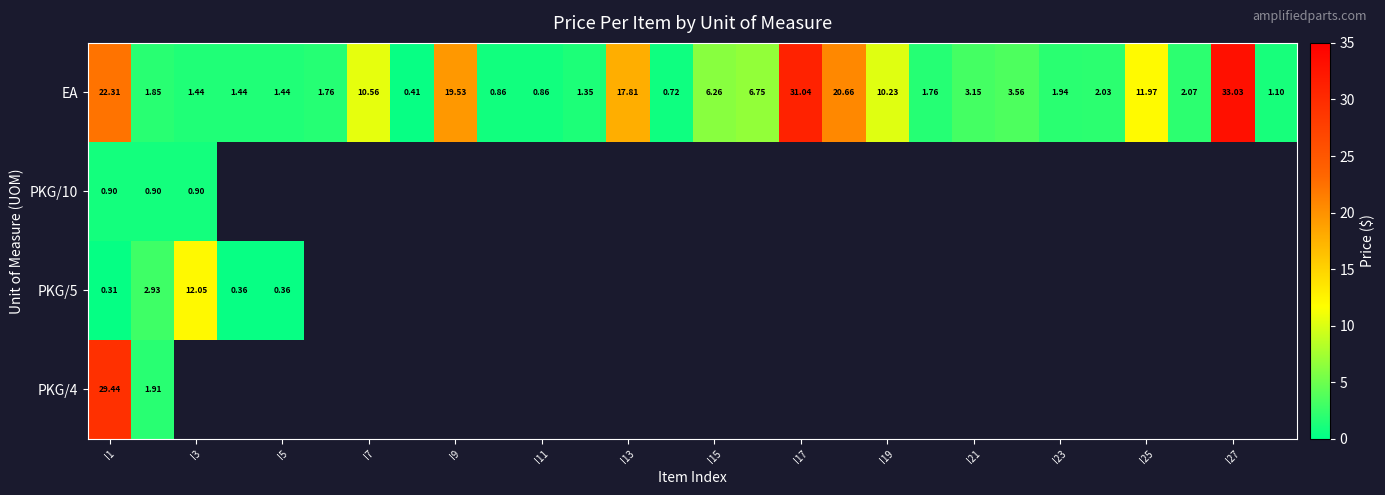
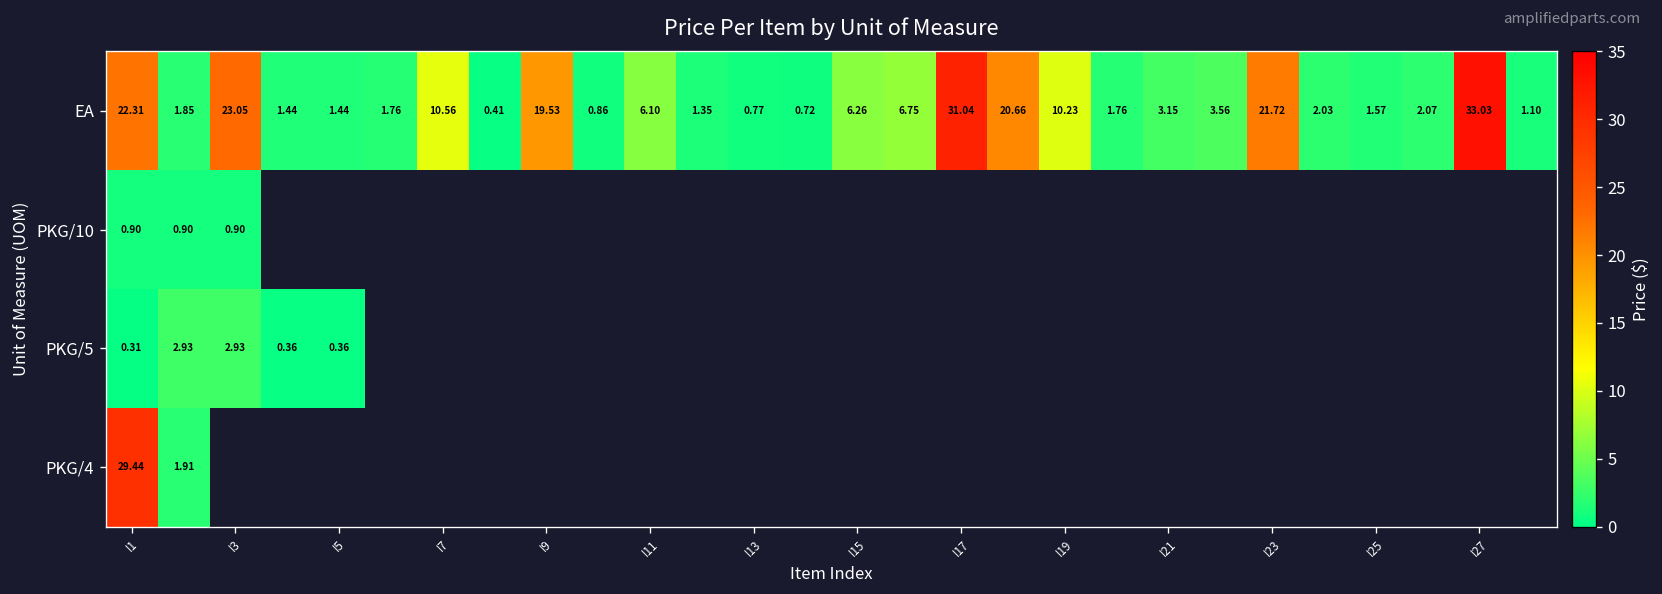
  {
    "EA": {
      "I1": 22.31,
-     "I3": 1.44,
+     "I3": 23.05,
      "I5": 1.44,
      "I7": 10.56,
      "I9": 19.53,
-     "I11": 0.86,
-     "I13": 17.81,
+     "I11": 6.10,
+     "I13": 0.77,
      "I15": 6.26,
      "I17": 31.04,
      "I19": 10.23,
      "I21": 3.15,
-     "I23": 1.94,
-     "I25": 11.97,
+     "I23": 21.72,
+     "I25": 1.57,
      "I27": 33.03
    },
    "PKG/10": {
      "I1": 0.90,
      "I3": 0.90
    },
    "PKG/5": {
      "I1": 0.31,
-     "I3": 12.05,
+     "I3": 2.93,
      "I5": 0.36
    },
    "PKG/4": {
      "I1": 29.44
    }
  }
